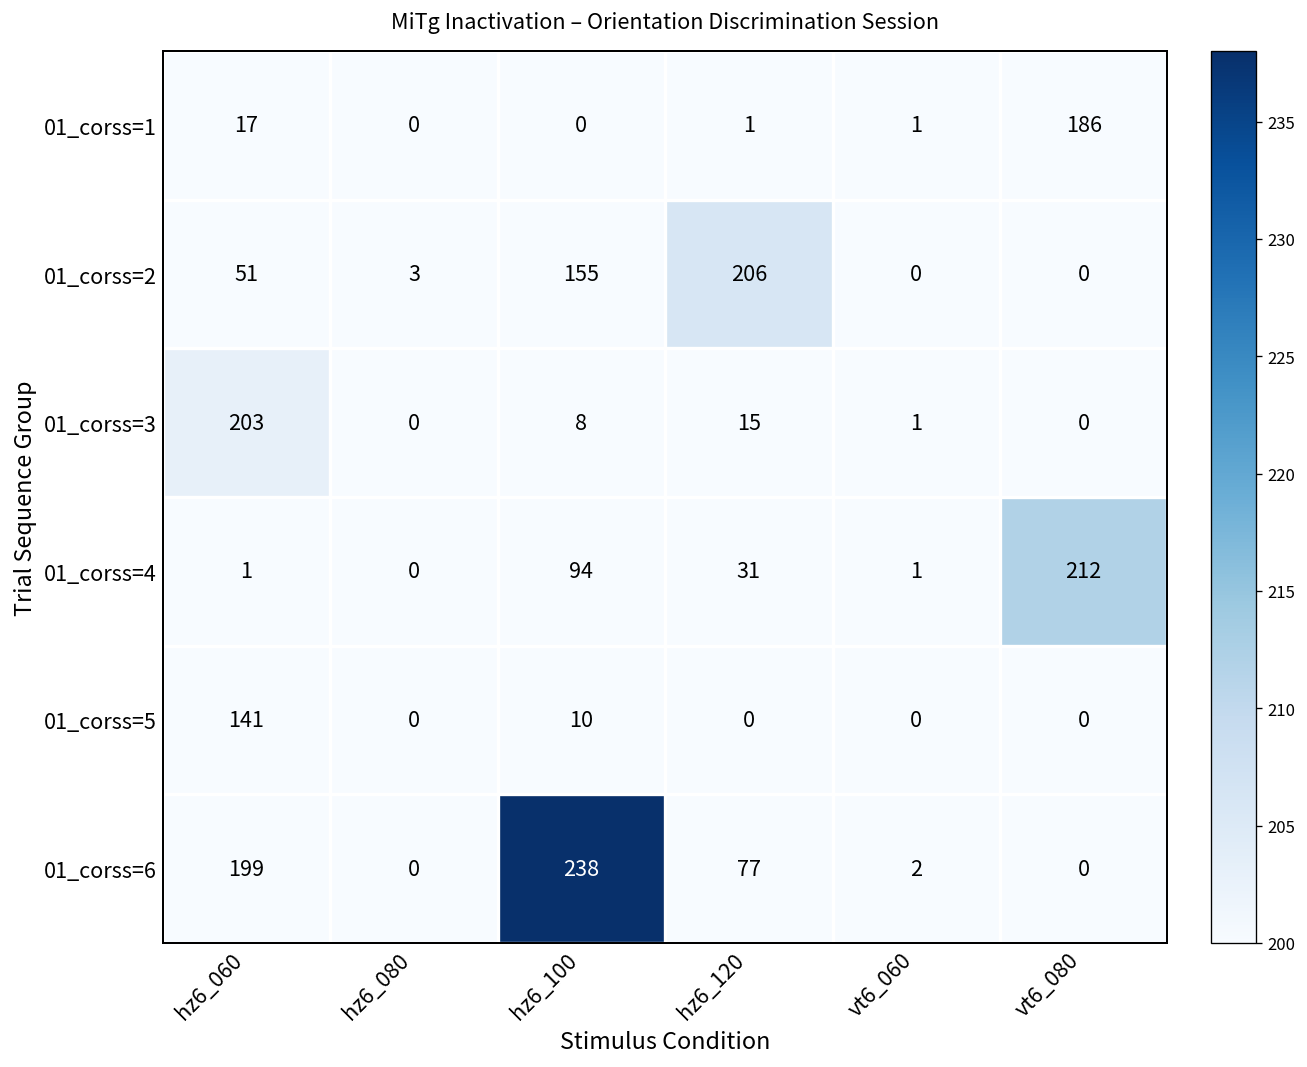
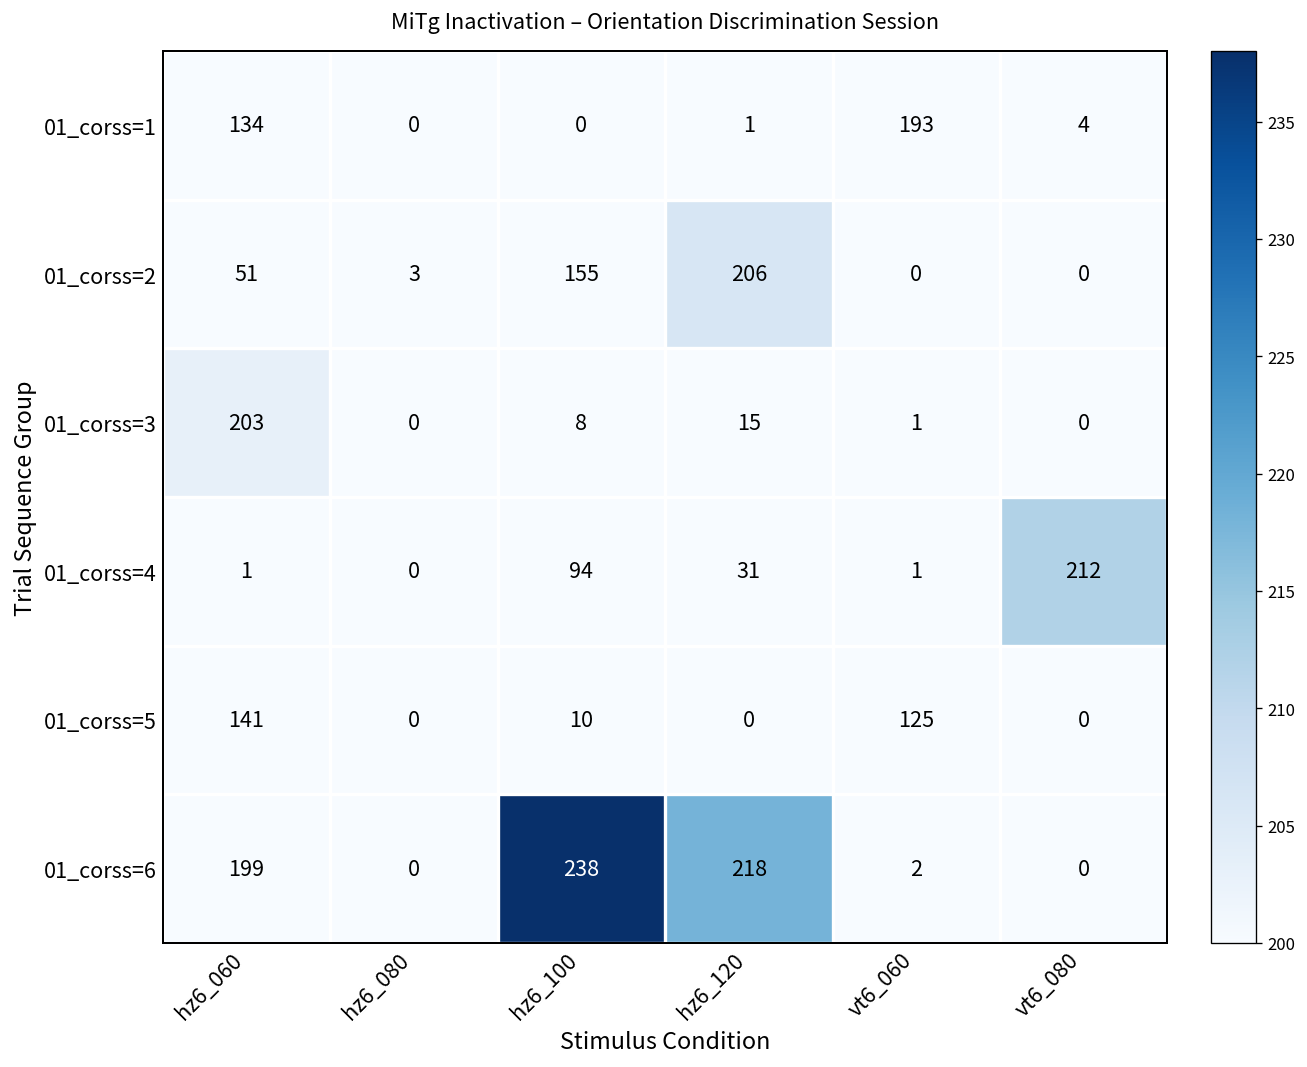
  {
    "01_corss=1": {
-     "hz6_060": 17,
+     "hz6_060": 134,
      "hz6_080": 0,
      "hz6_100": 0,
      "hz6_120": 1,
-     "vt6_060": 1,
-     "vt6_080": 186
+     "vt6_060": 193,
+     "vt6_080": 4
    },
    "01_corss=2": {
      "hz6_060": 51,
      "hz6_080": 3,
      "hz6_100": 155,
      "hz6_120": 206,
      "vt6_060": 0,
      "vt6_080": 0
    },
    "01_corss=3": {
      "hz6_060": 203,
      "hz6_080": 0,
      "hz6_100": 8,
      "hz6_120": 15,
      "vt6_060": 1,
      "vt6_080": 0
    },
    "01_corss=4": {
      "hz6_060": 1,
      "hz6_080": 0,
      "hz6_100": 94,
      "hz6_120": 31,
      "vt6_060": 1,
      "vt6_080": 212
    },
    "01_corss=5": {
      "hz6_060": 141,
      "hz6_080": 0,
      "hz6_100": 10,
      "hz6_120": 0,
-     "vt6_060": 0,
+     "vt6_060": 125,
      "vt6_080": 0
    },
    "01_corss=6": {
      "hz6_060": 199,
      "hz6_080": 0,
      "hz6_100": 238,
-     "hz6_120": 77,
+     "hz6_120": 218,
      "vt6_060": 2,
      "vt6_080": 0
    }
  }
